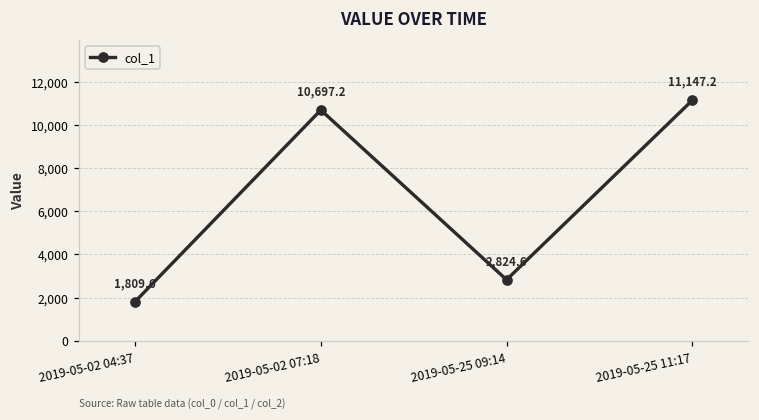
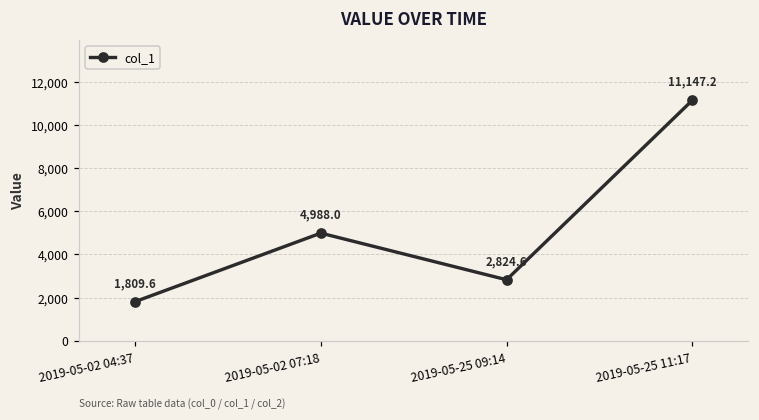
  {
    "2019-05-02 04:37": "1,809.6",
-   "2019-05-02 07:18": "10,697.2",
+   "2019-05-02 07:18": "4,988.0",
    "2019-05-25 09:14": "2,824.6",
    "2019-05-25 11:17": "11,147.2"
  }
